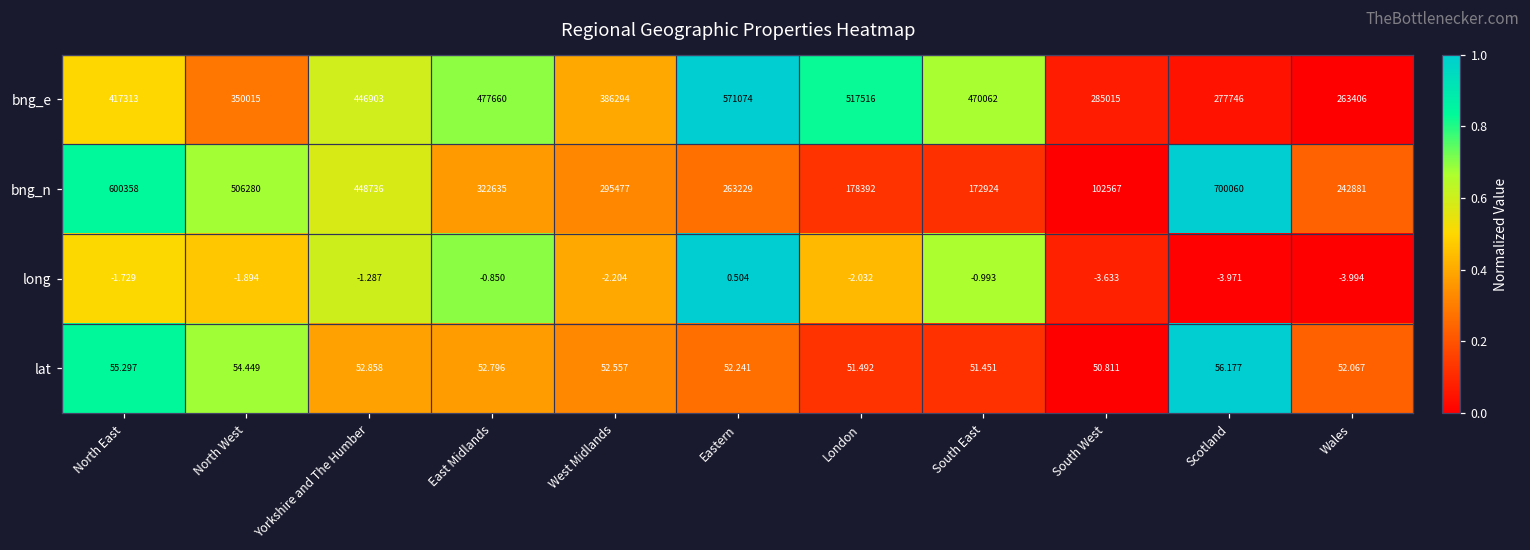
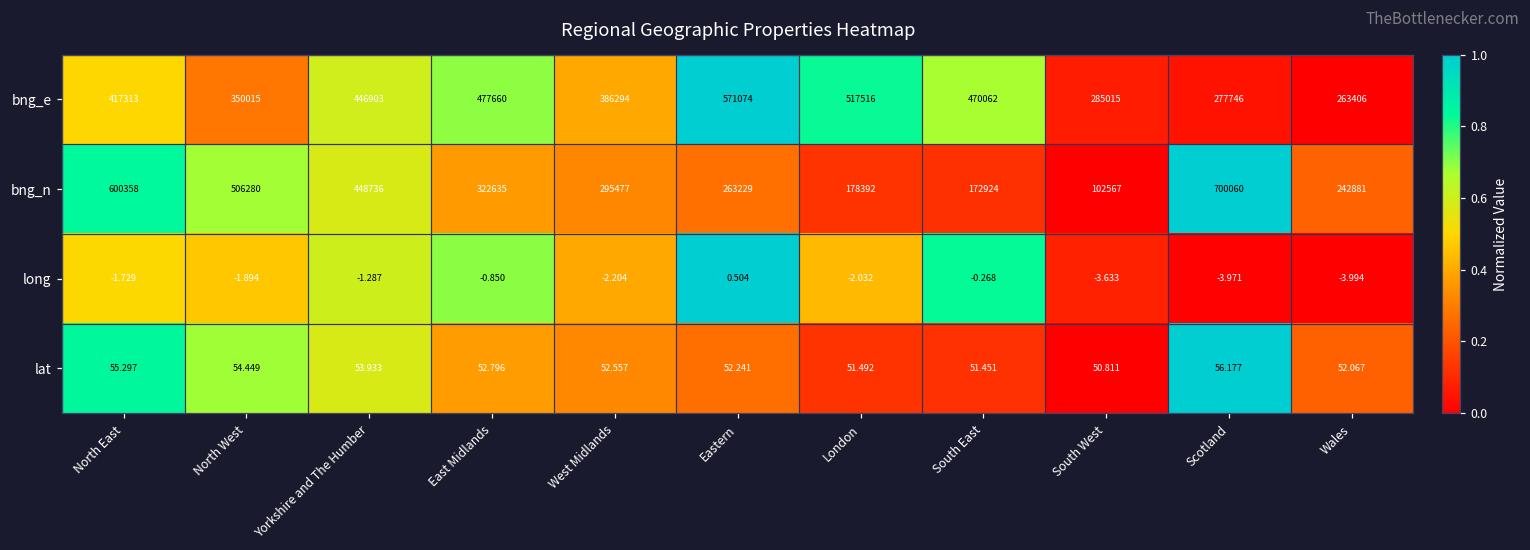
  {
    "bng_e": {
      "North East": 417313,
      "North West": 350015,
      "Yorkshire and The Humber": 446903,
      "East Midlands": 477660,
      "West Midlands": 386294,
      "Eastern": 571074,
      "London": 517516,
      "South East": 470062,
      "South West": 285015,
      "Scotland": 277746,
      "Wales": 263406
    },
    "bng_n": {
      "North East": 600358,
      "North West": 506280,
      "Yorkshire and The Humber": 448736,
      "East Midlands": 322635,
      "West Midlands": 295477,
      "Eastern": 263229,
      "London": 178392,
      "South East": 172924,
      "South West": 102567,
      "Scotland": 700060,
      "Wales": 242881
    },
    "long": {
      "North East": -1.729,
      "North West": -1.894,
      "Yorkshire and The Humber": -1.287,
      "East Midlands": -0.850,
      "West Midlands": -2.204,
      "Eastern": 0.504,
      "London": -2.032,
-     "South East": -0.993,
+     "South East": -0.268,
      "South West": -3.633,
      "Scotland": -3.971,
      "Wales": -3.994
    },
    "lat": {
      "North East": 55.297,
      "North West": 54.449,
-     "Yorkshire and The Humber": 52.858,
+     "Yorkshire and The Humber": 53.933,
      "East Midlands": 52.796,
      "West Midlands": 52.557,
      "Eastern": 52.241,
      "London": 51.492,
      "South East": 51.451,
      "South West": 50.811,
      "Scotland": 56.177,
      "Wales": 52.067
    }
  }
